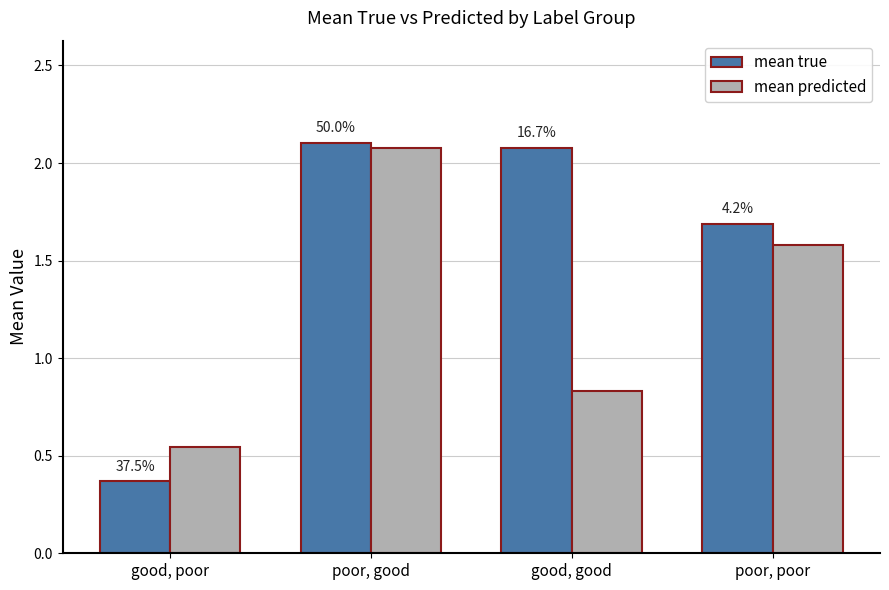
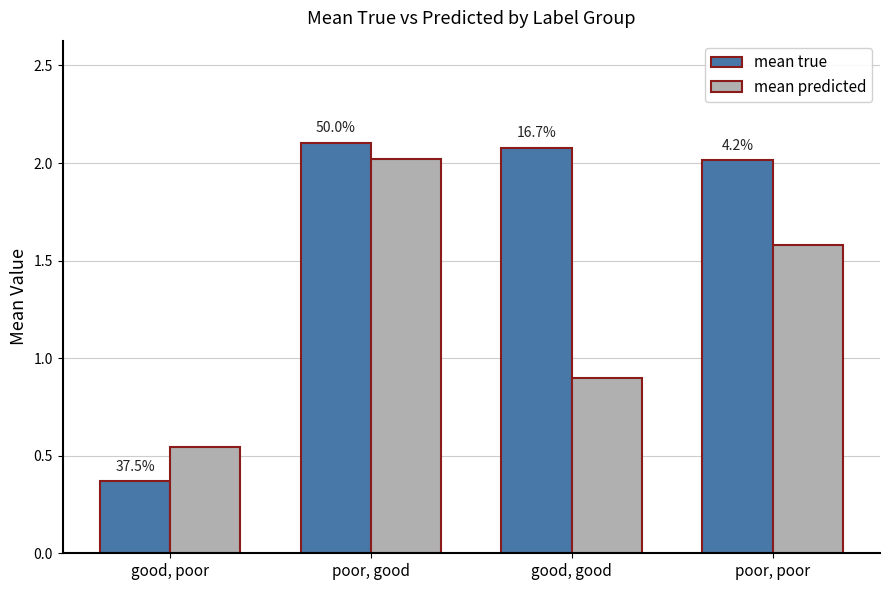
  {
    "mean true": {
-     "poor, poor": 1.69
+     "poor, poor": 2.01
    },
    "mean predicted": {
      "good, poor": 0.55,
-     "poor, good": 2.08,
-     "good, good": 0.83,
+     "poor, good": 2.02,
+     "good, good": 0.90,
      "poor, poor": 1.58
    }
  }
